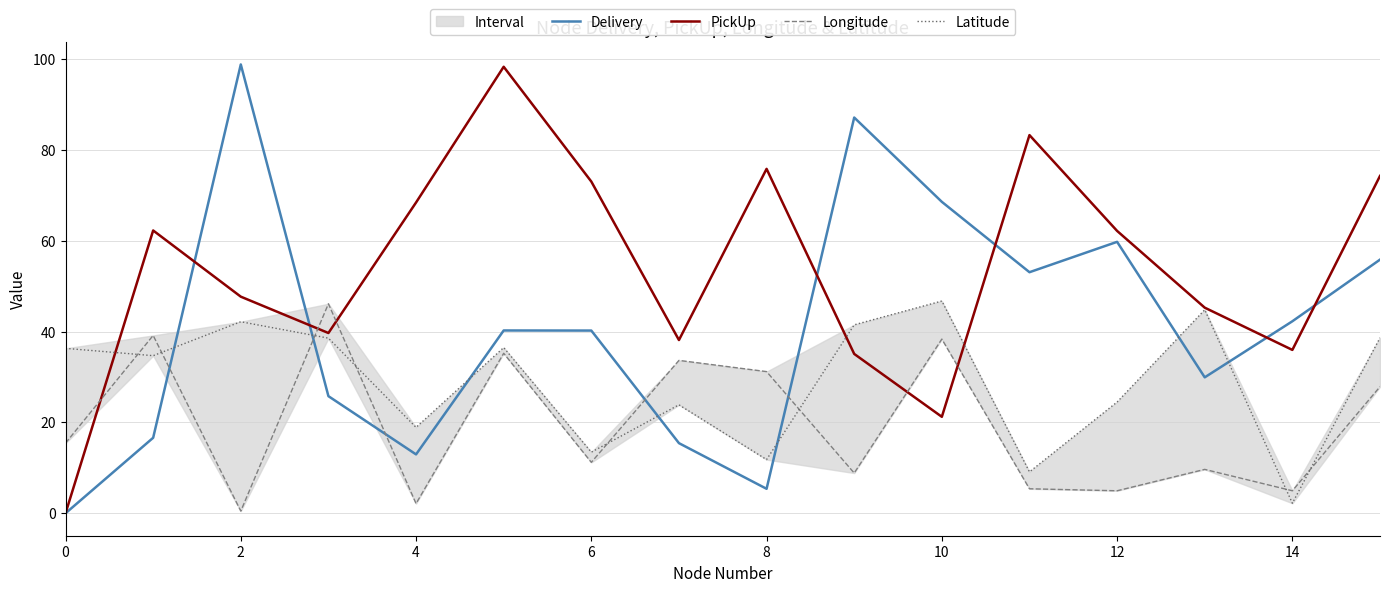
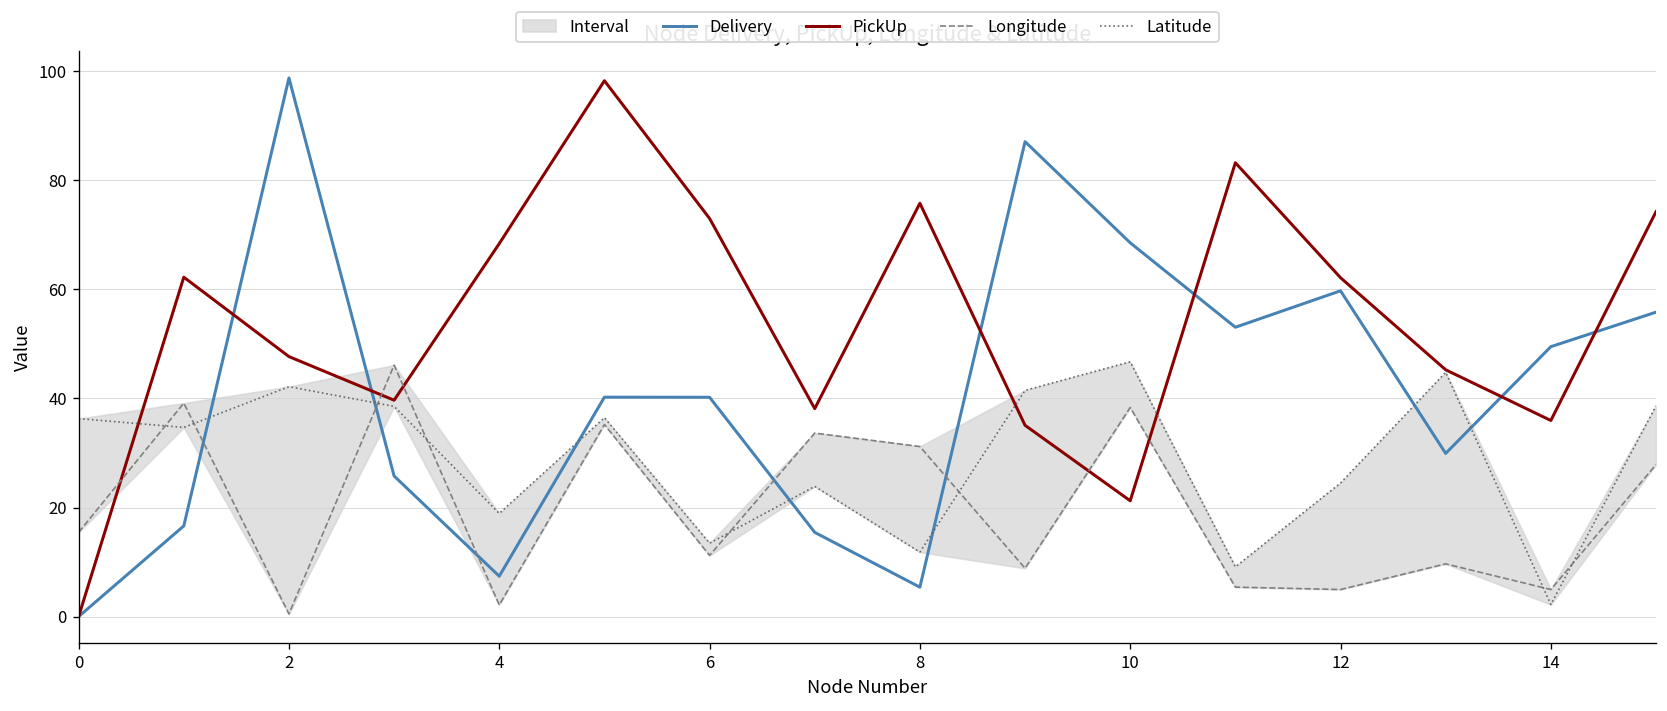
  {
    "Delivery": {
      "2": 99,
-     "4": 13,
+     "4": 7,
      "6": 40,
      "8": 5,
      "10": 69,
      "12": 60,
-     "14": 42
+     "14": 49
    },
    "PickUp": {
      "2": 48,
      "4": 68,
      "6": 73,
      "8": 76,
      "10": 21,
      "12": 62,
      "14": 36
    }
  }
